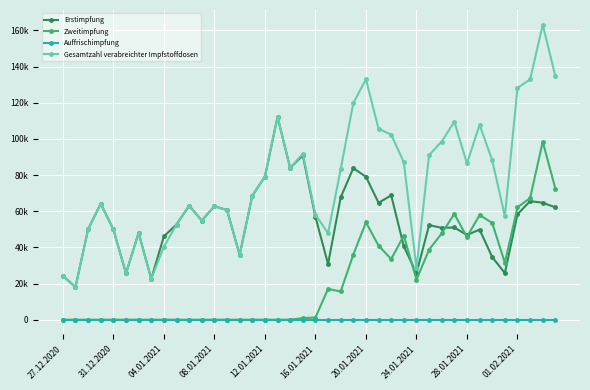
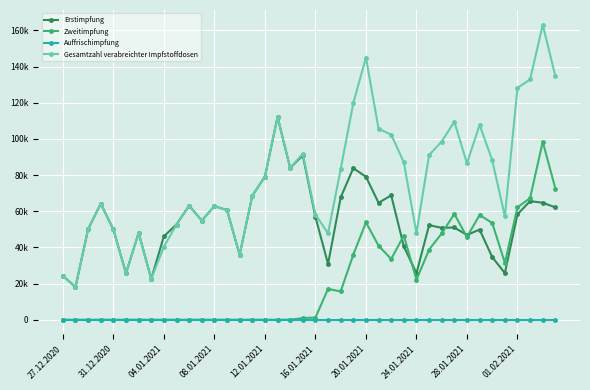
  {
    "Auffrischimpfung": {
      "20.01.2021": 0,
      "24.01.2021": 0,
      "28.01.2021": 0,
      "01.02.2021": 0
    },
    "Gesamtzahl verabreichter Impfstoffdosen": {
      "04.01.2021": 40000,
-     "20.01.2021": 133000,
-     "24.01.2021": 29000,
+     "20.01.2021": 145000,
+     "24.01.2021": 48000,
      "28.01.2021": 86000,
      "01.02.2021": 128000
    }
  }
